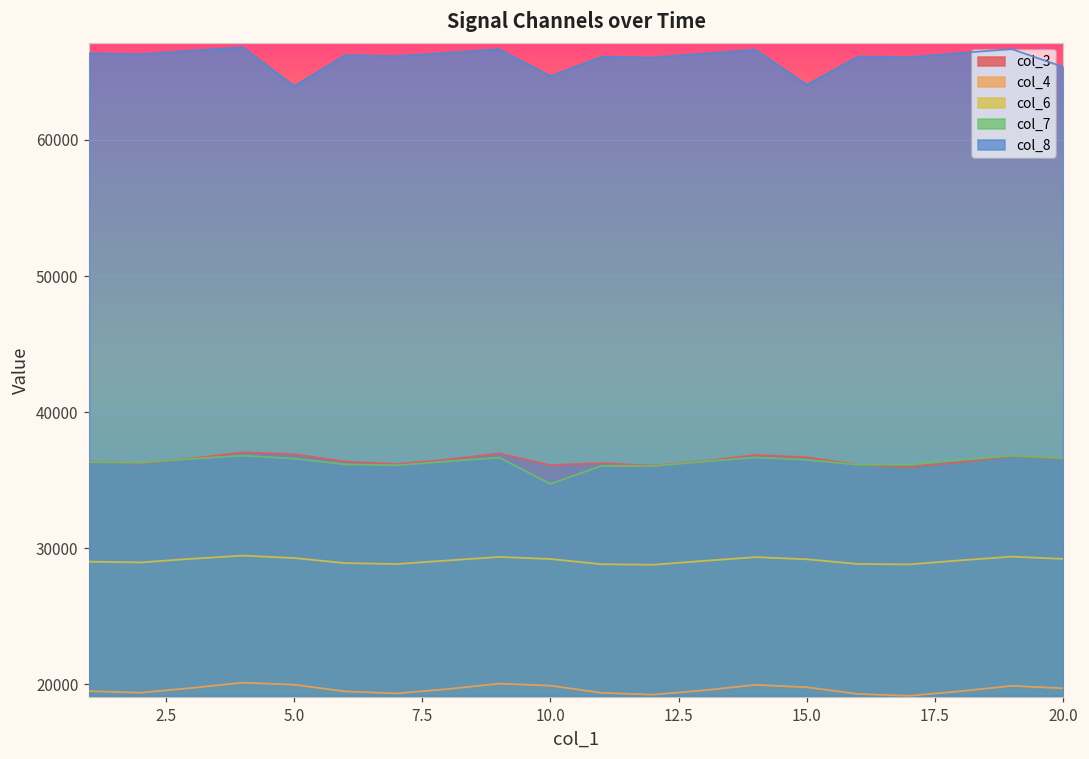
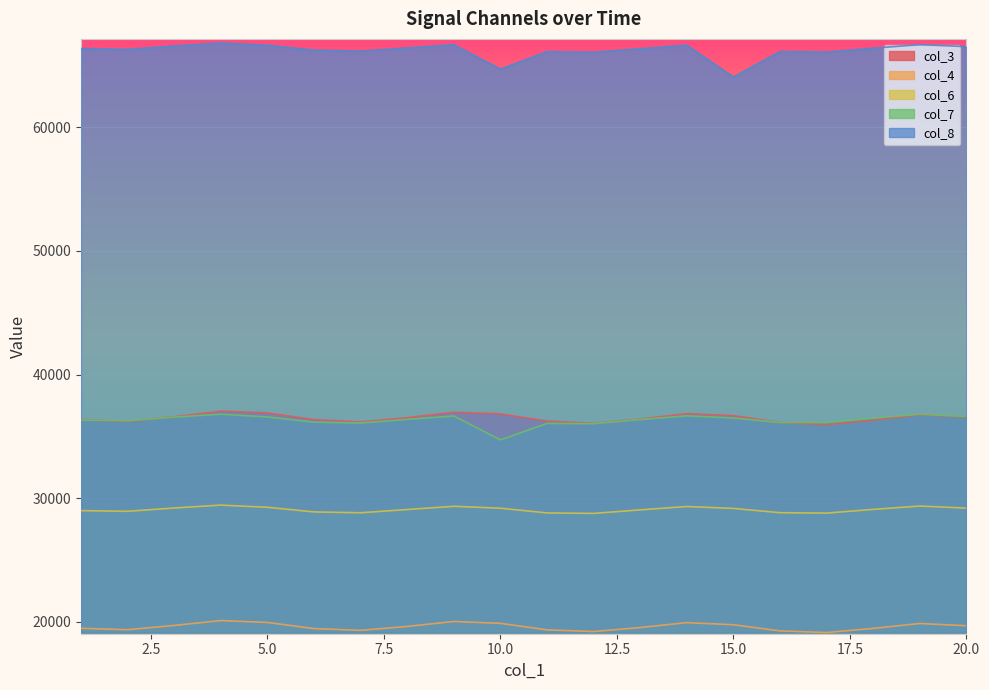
  {
    "col_3": {
      "5.0": 36900,
-     "10.0": 36100
+     "10.0": 36800
    },
    "col_7": {
      "5.0": 36600,
      "10.0": 34700
    },
    "col_8": {
-     "5.0": 64000,
+     "5.0": 66600,
      "10.0": 64700,
      "15.0": 64100,
-     "20.0": 65400
+     "20.0": 66500
    }
  }
